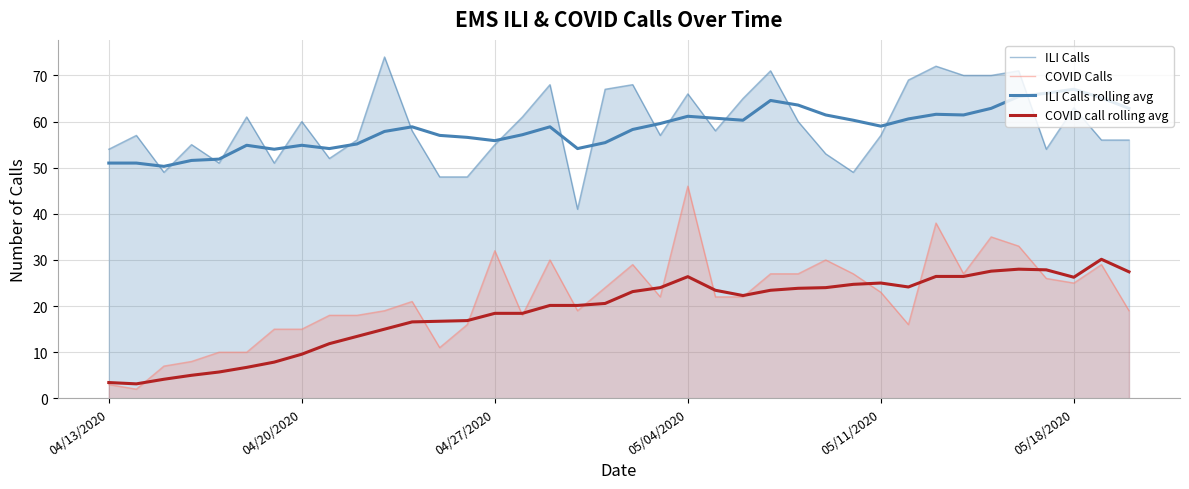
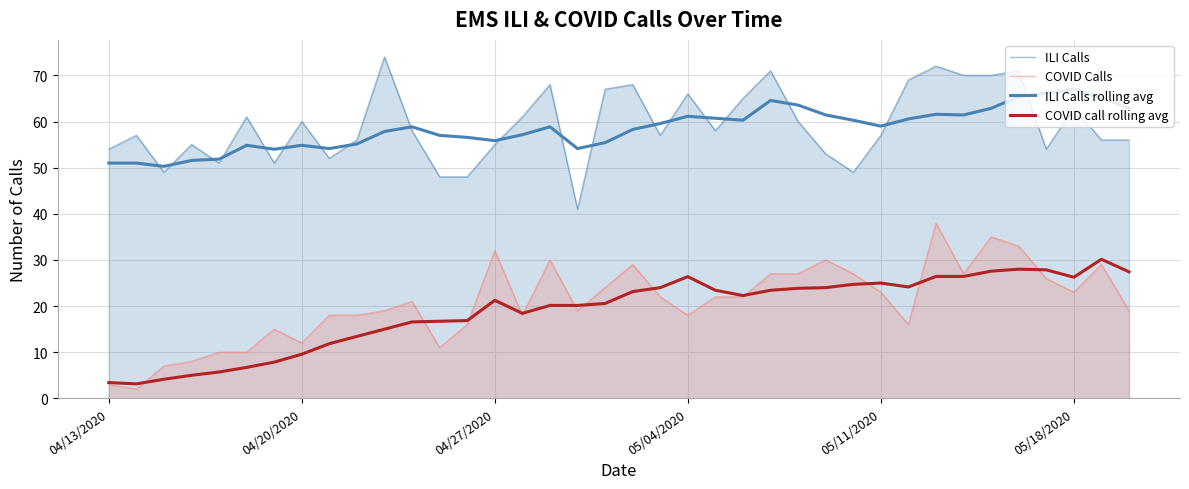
  {
    "COVID Calls": {
-     "04/20/2020": 15,
+     "04/20/2020": 12,
      "04/27/2020": 32,
-     "05/04/2020": 46,
+     "05/04/2020": 18,
      "05/11/2020": 23,
-     "05/18/2020": 25
+     "05/18/2020": 23
    },
    "COVID call rolling avg": {
      "04/20/2020": 10,
-     "04/27/2020": 18,
+     "04/27/2020": 21,
      "05/04/2020": 26,
      "05/11/2020": 25,
      "05/18/2020": 26
    }
  }
